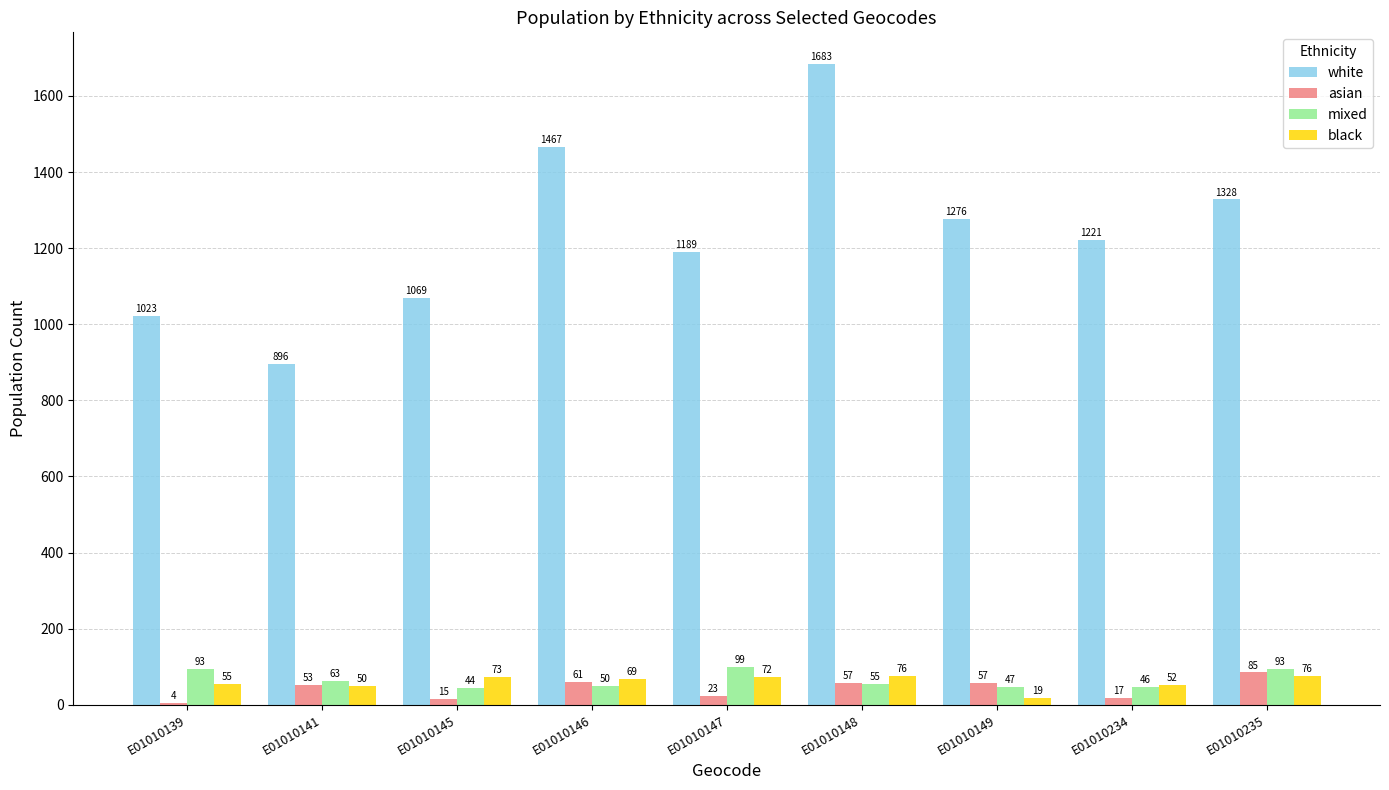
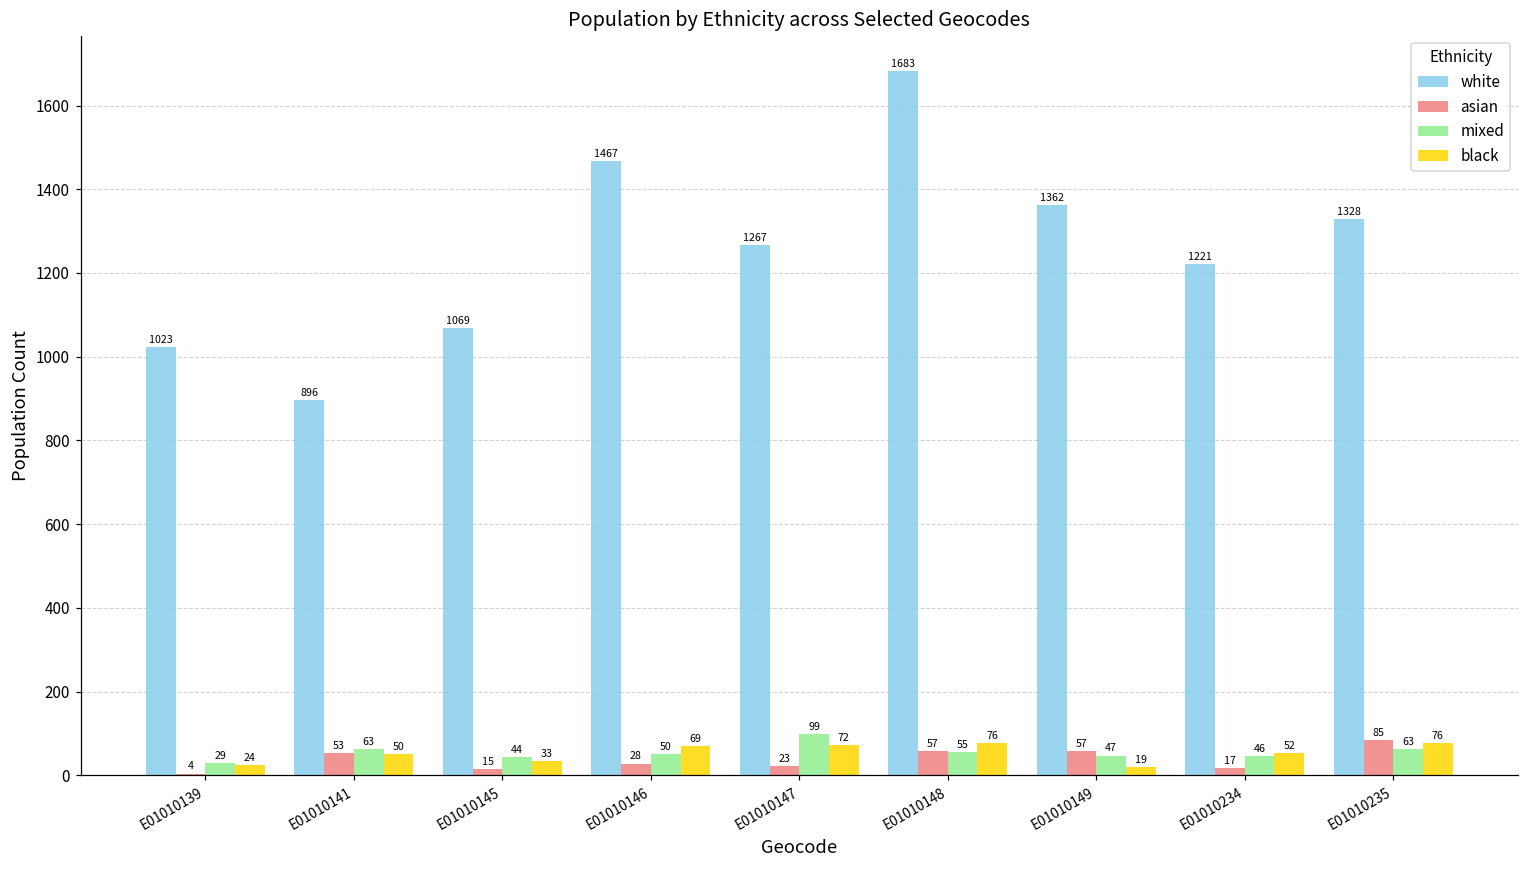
  {
    "white": {
      "E01010139": 1023,
      "E01010141": 896,
      "E01010145": 1069,
      "E01010146": 1467,
-     "E01010147": 1189,
+     "E01010147": 1267,
      "E01010148": 1683,
-     "E01010149": 1276,
+     "E01010149": 1362,
      "E01010234": 1221,
      "E01010235": 1328
    },
    "asian": {
      "E01010139": 4,
      "E01010141": 53,
      "E01010145": 15,
-     "E01010146": 61,
+     "E01010146": 28,
      "E01010147": 23,
      "E01010148": 57,
      "E01010149": 57,
      "E01010234": 17,
      "E01010235": 85
    },
    "mixed": {
-     "E01010139": 93,
+     "E01010139": 29,
      "E01010141": 63,
      "E01010145": 44,
      "E01010146": 50,
      "E01010147": 99,
      "E01010148": 55,
      "E01010149": 47,
      "E01010234": 46,
-     "E01010235": 93
+     "E01010235": 63
    },
    "black": {
-     "E01010139": 55,
+     "E01010139": 24,
      "E01010141": 50,
-     "E01010145": 73,
+     "E01010145": 33,
      "E01010146": 69,
      "E01010147": 72,
      "E01010148": 76,
      "E01010149": 19,
      "E01010234": 52,
      "E01010235": 76
    }
  }
